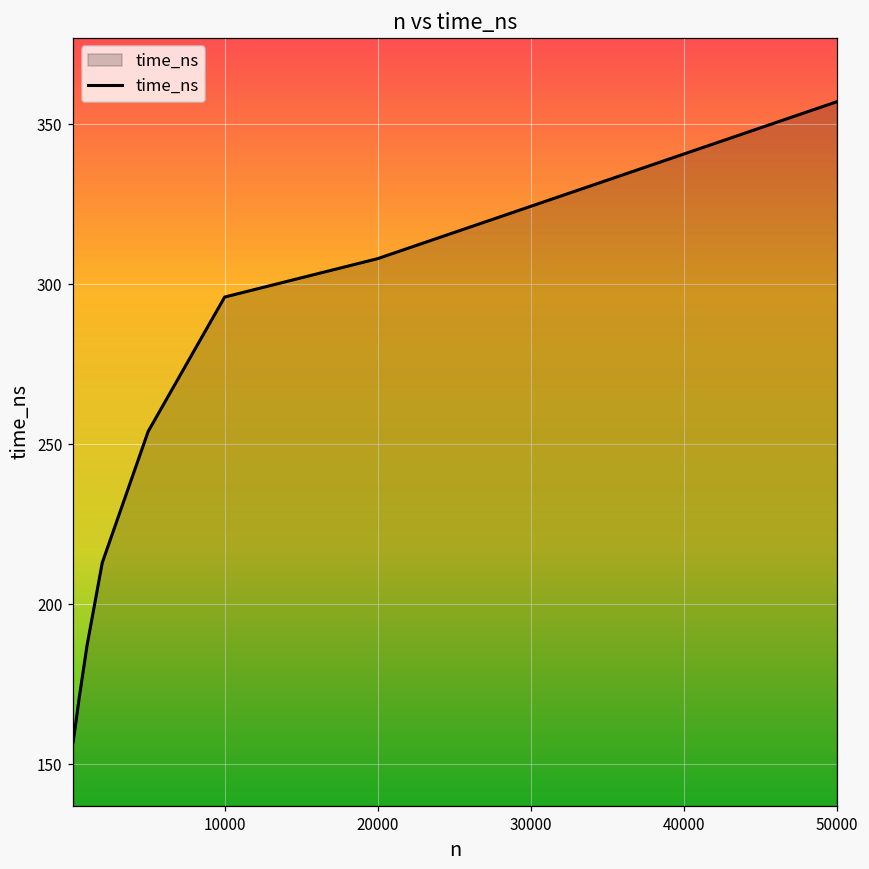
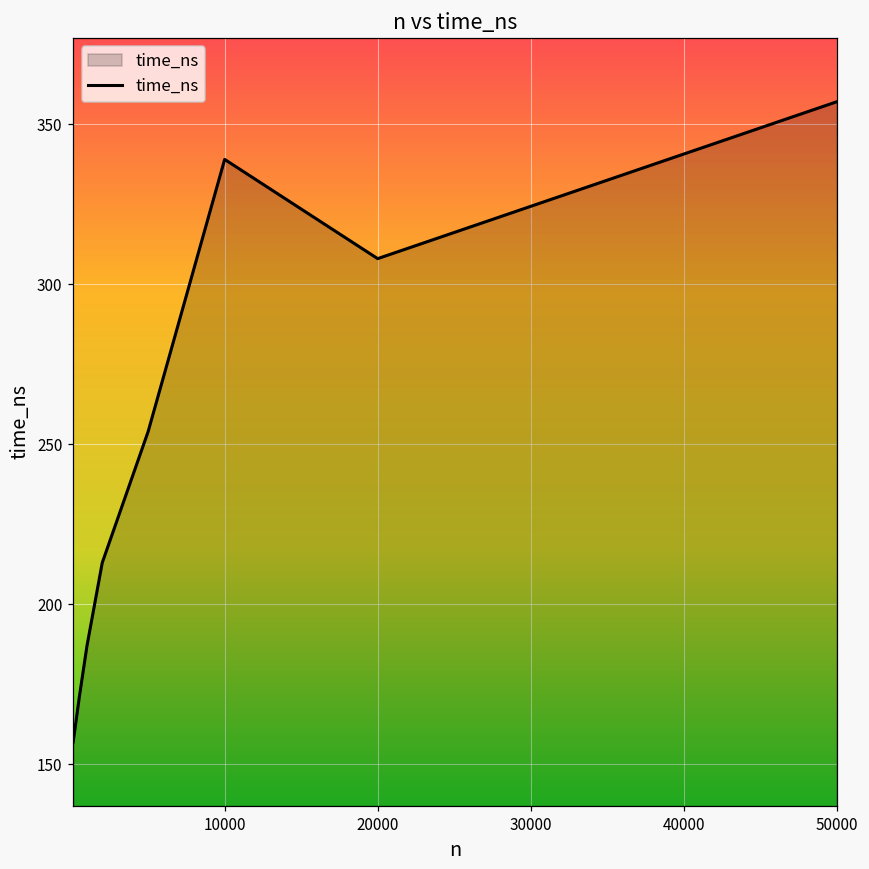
  {
-   "10000": 296,
+   "10000": 339,
    "20000": 308,
    "50000": 357
  }
